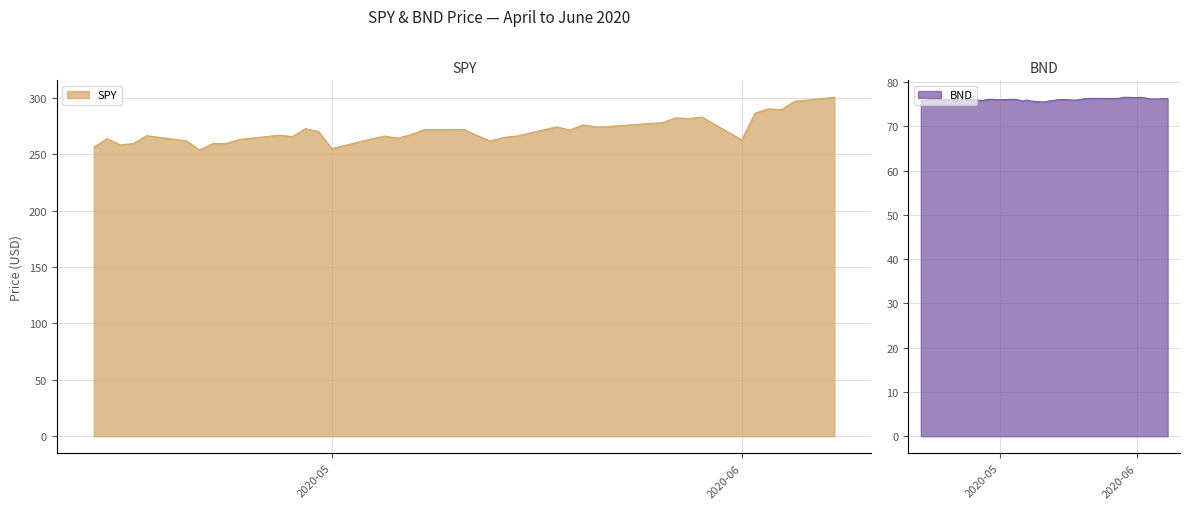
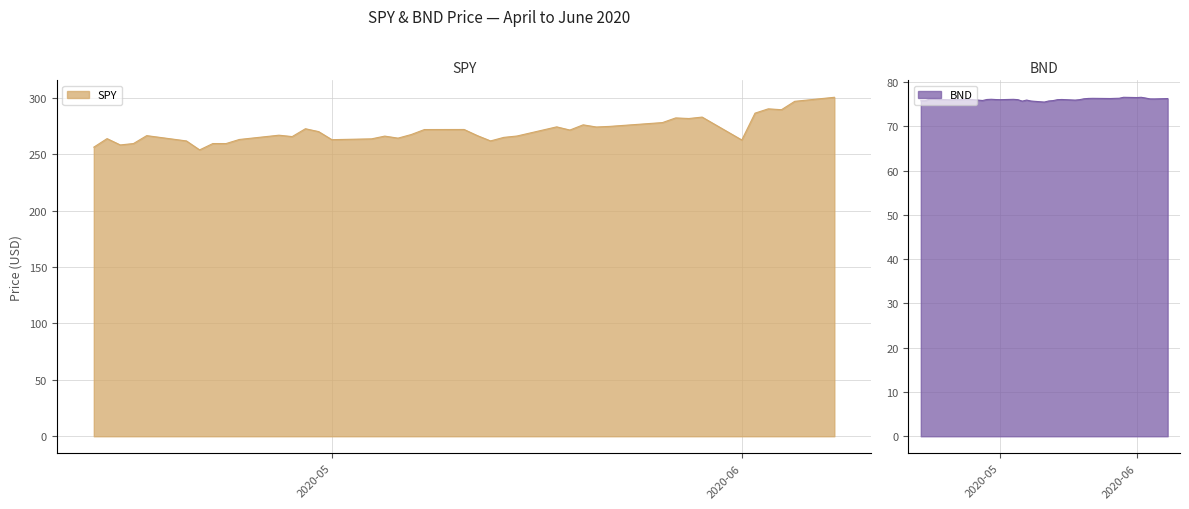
  {
    "SPY": {
-     "2020-05": 255,
+     "2020-05": 263,
      "2020-06": 263
    },
    "BND": {
      "2020-05": 76,
      "2020-06": 76
    }
  }
